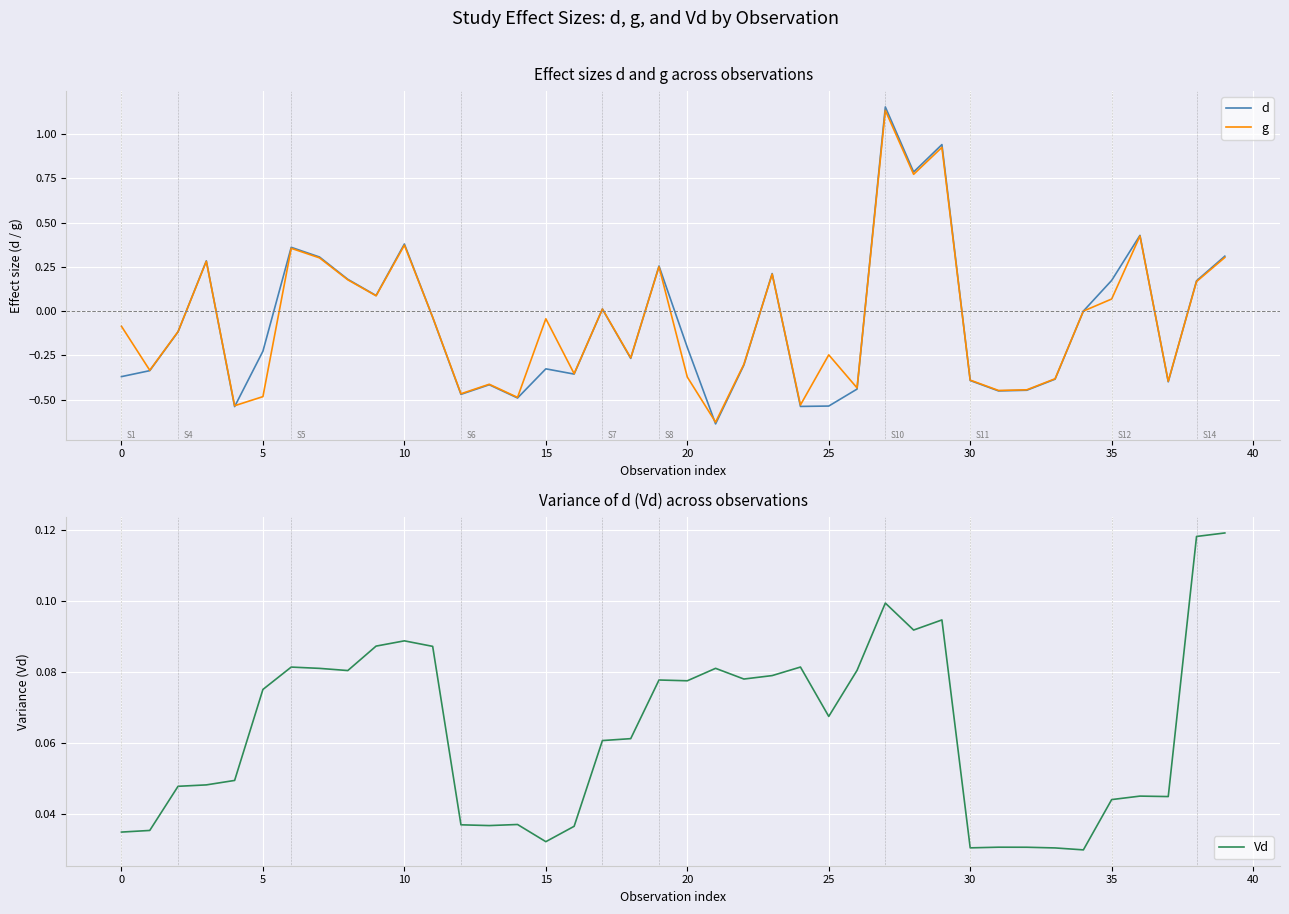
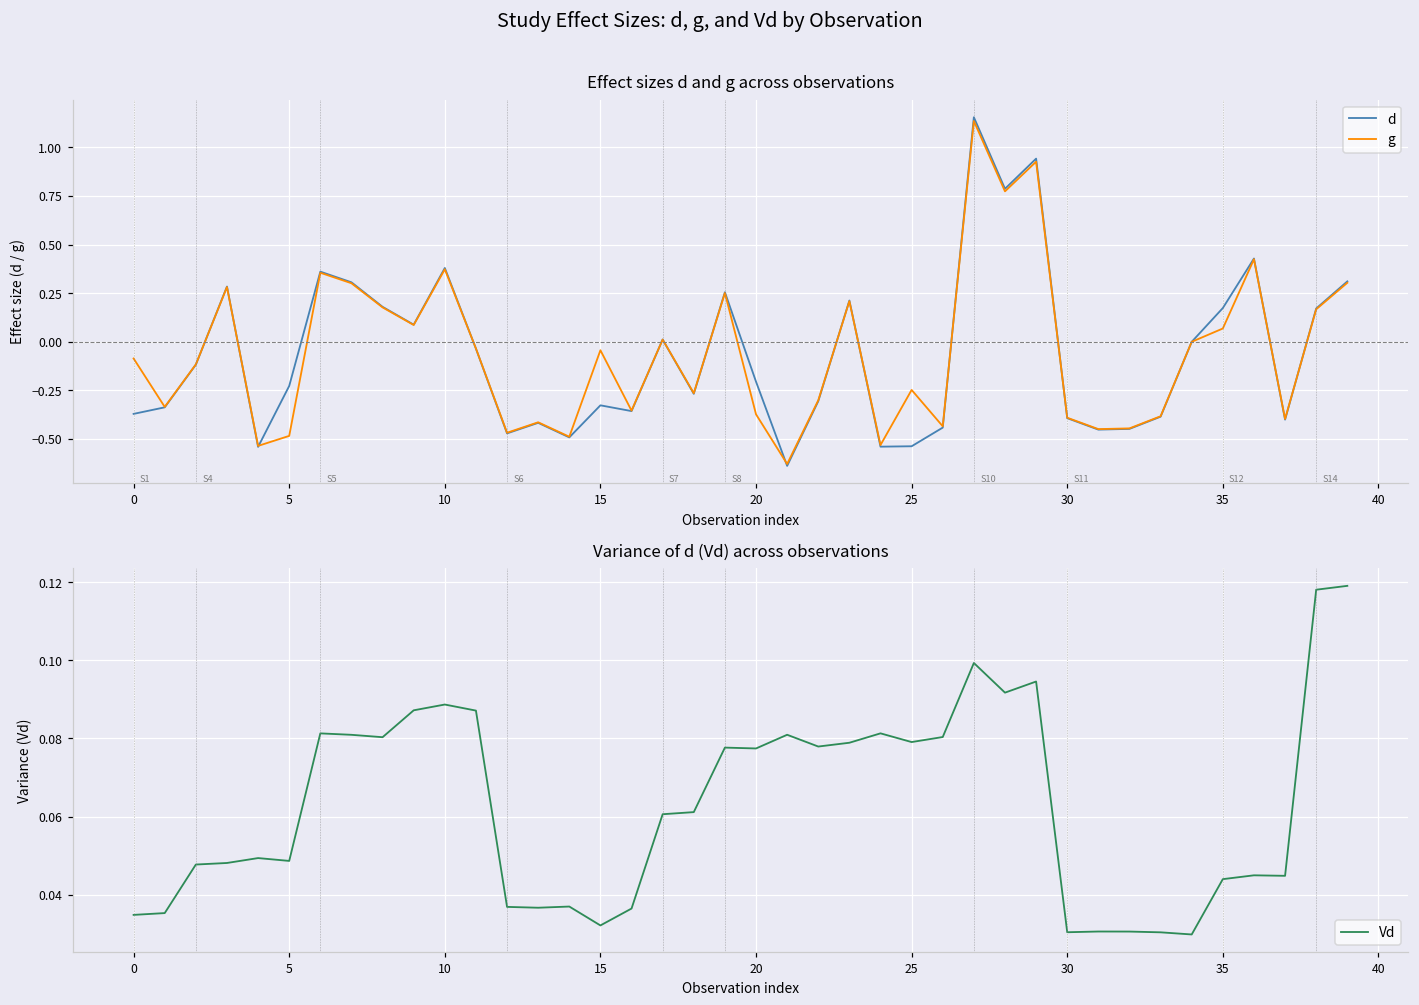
  {
    "Effect sizes d and g across observations": {
      "d": {
        "0": -0.37,
        "5": -0.23,
        "15": -0.33,
        "20": -0.20,
        "25": -0.54,
        "35": 0.17
      },
      "g": {
        "0": -0.09,
        "5": -0.48,
        "15": -0.04,
        "20": -0.37,
        "25": -0.25,
        "35": 0.07
      }
    },
    "Variance of d (Vd) across observations": {
      "0": 0.035,
-     "5": 0.075,
+     "5": 0.049,
      "10": 0.089,
      "15": 0.032,
      "20": 0.077,
-     "25": 0.067,
+     "25": 0.079,
      "30": 0.030,
      "35": 0.044
    }
  }
